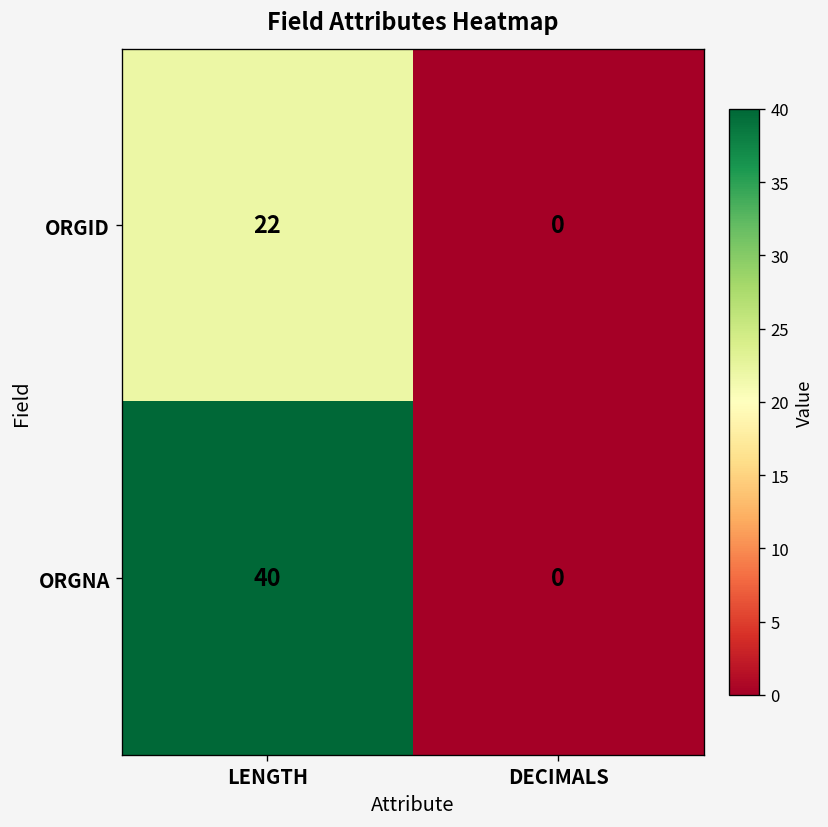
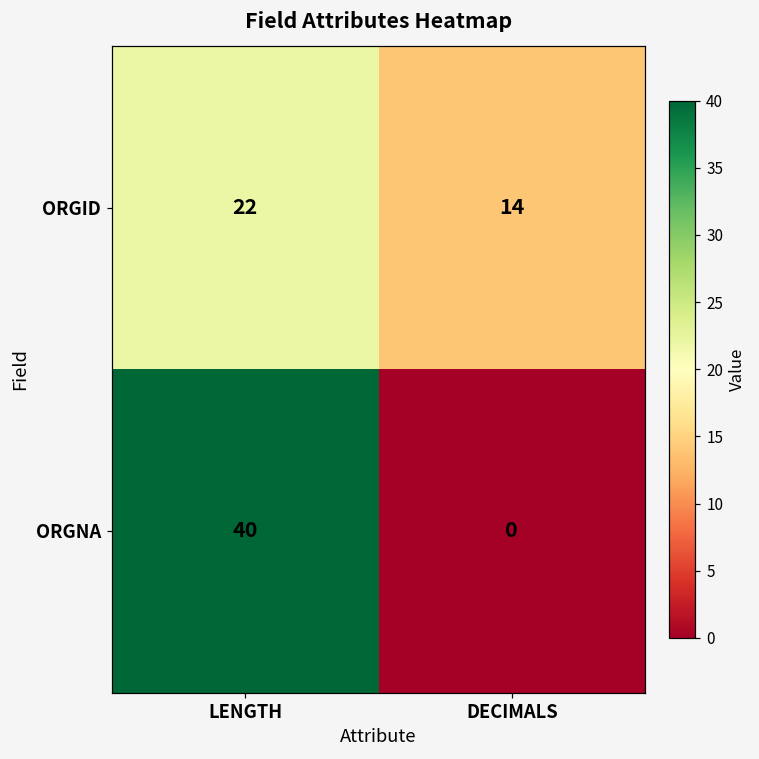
  {
    "ORGID": {
      "LENGTH": 22,
-     "DECIMALS": 0
+     "DECIMALS": 14
    },
    "ORGNA": {
      "LENGTH": 40,
      "DECIMALS": 0
    }
  }
